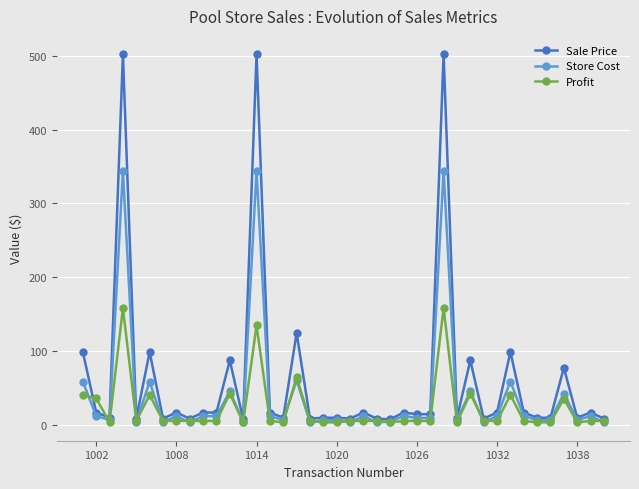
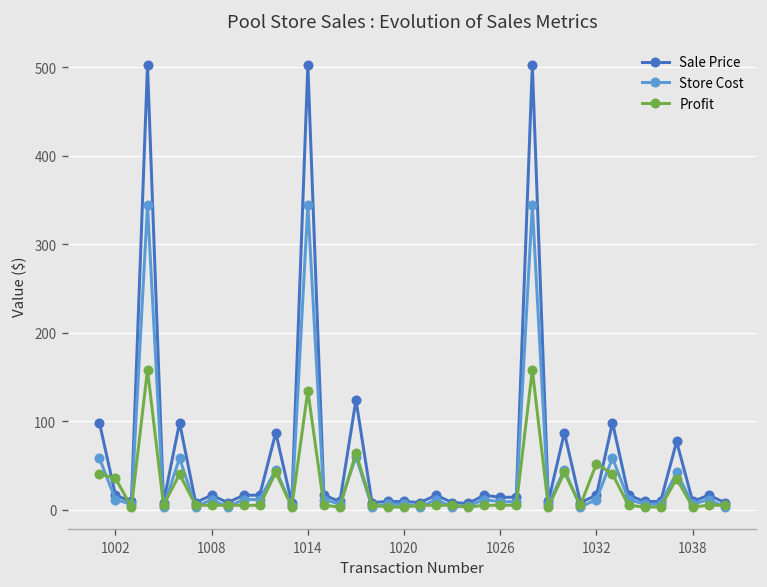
  {
    "Profit": {
      "1002": 40,
      "1008": 0,
      "1014": 130,
      "1026": 10,
-     "1032": 0
+     "1032": 50
    }
  }
